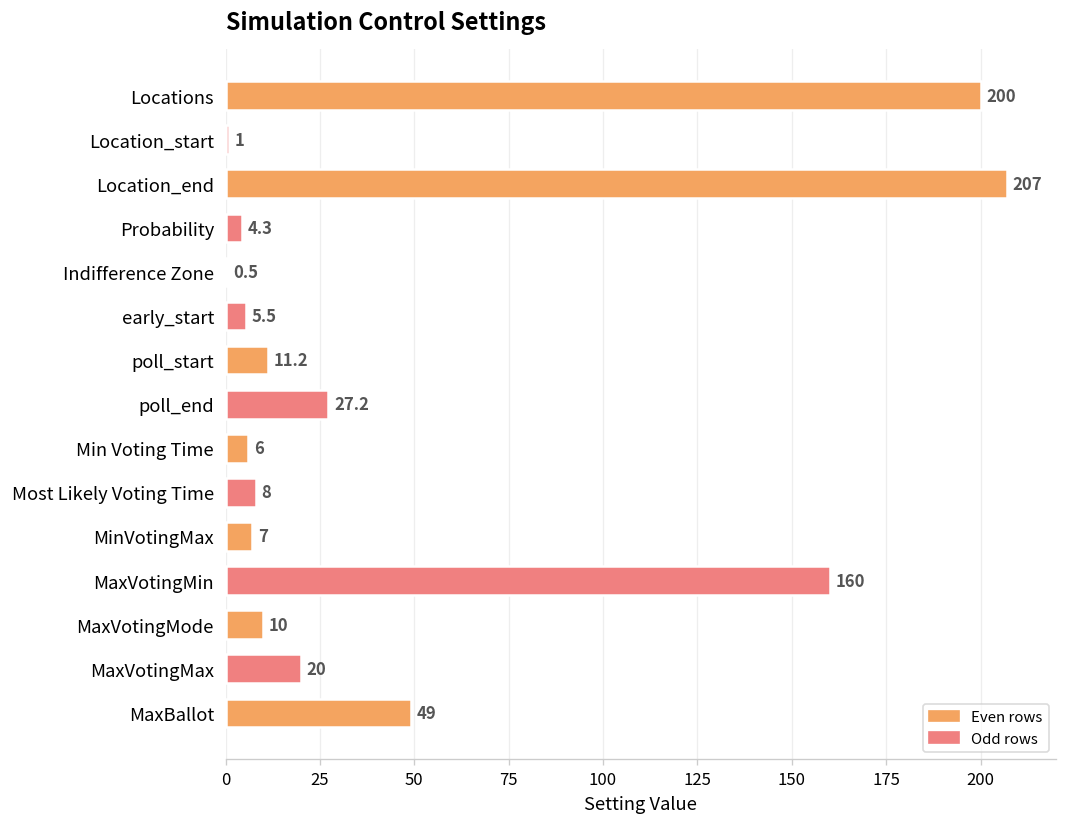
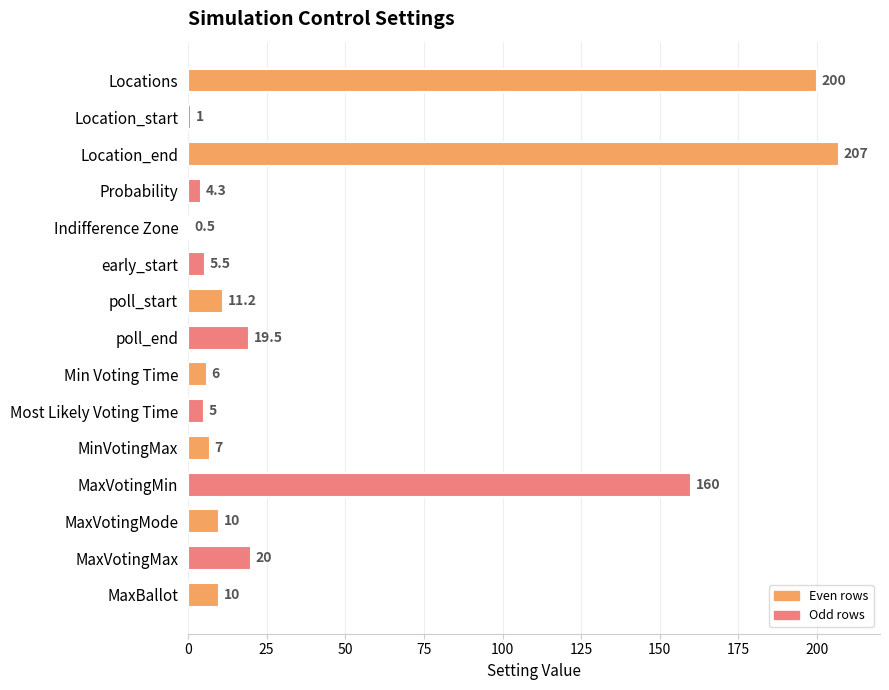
  {
    "Locations": 200,
    "Location_start": 1,
    "Location_end": 207,
    "Probability": 4.3,
    "Indifference Zone": 0.5,
    "early_start": 5.5,
    "poll_start": 11.2,
-   "poll_end": 27.2,
+   "poll_end": 19.5,
    "Min Voting Time": 6,
-   "Most Likely Voting Time": 8,
+   "Most Likely Voting Time": 5,
    "MinVotingMax": 7,
    "MaxVotingMin": 160,
    "MaxVotingMode": 10,
    "MaxVotingMax": 20,
-   "MaxBallot": 49
+   "MaxBallot": 10
  }
